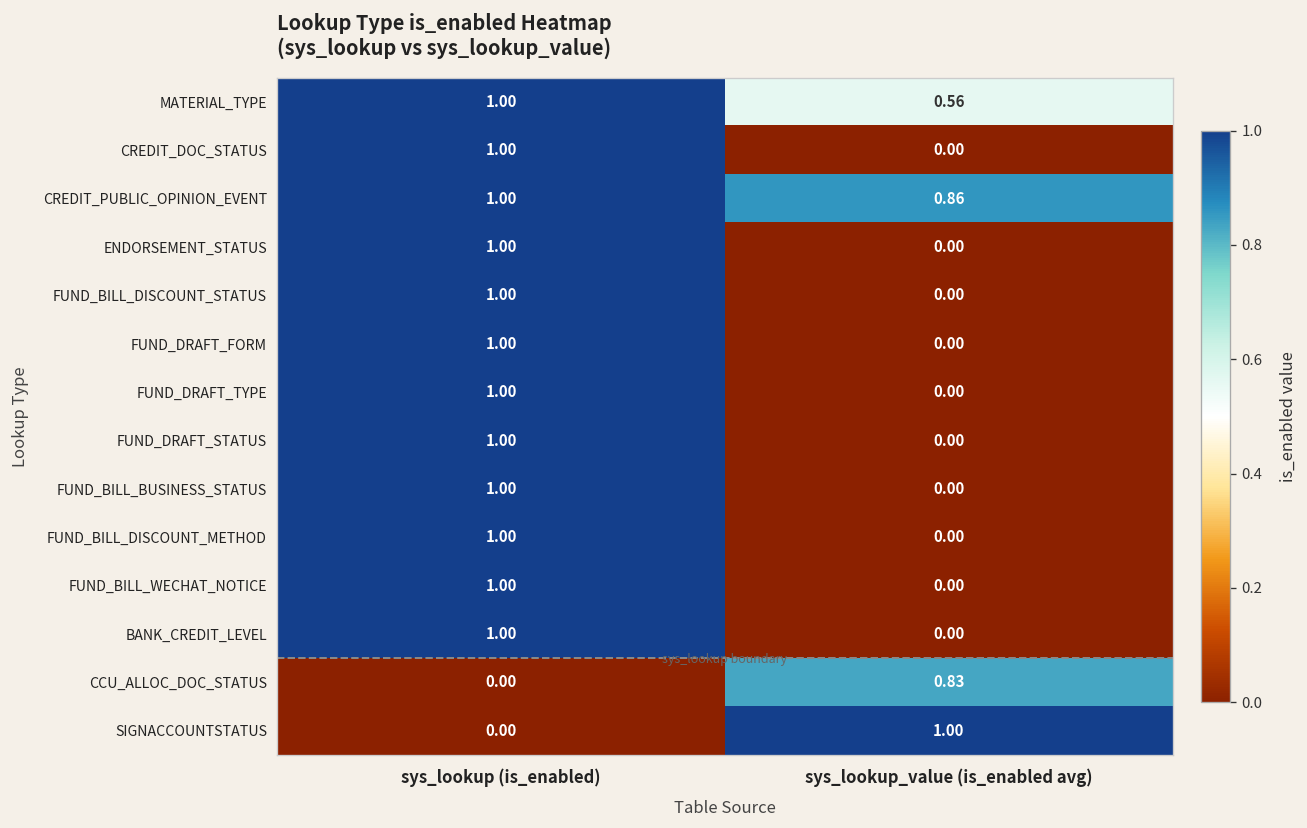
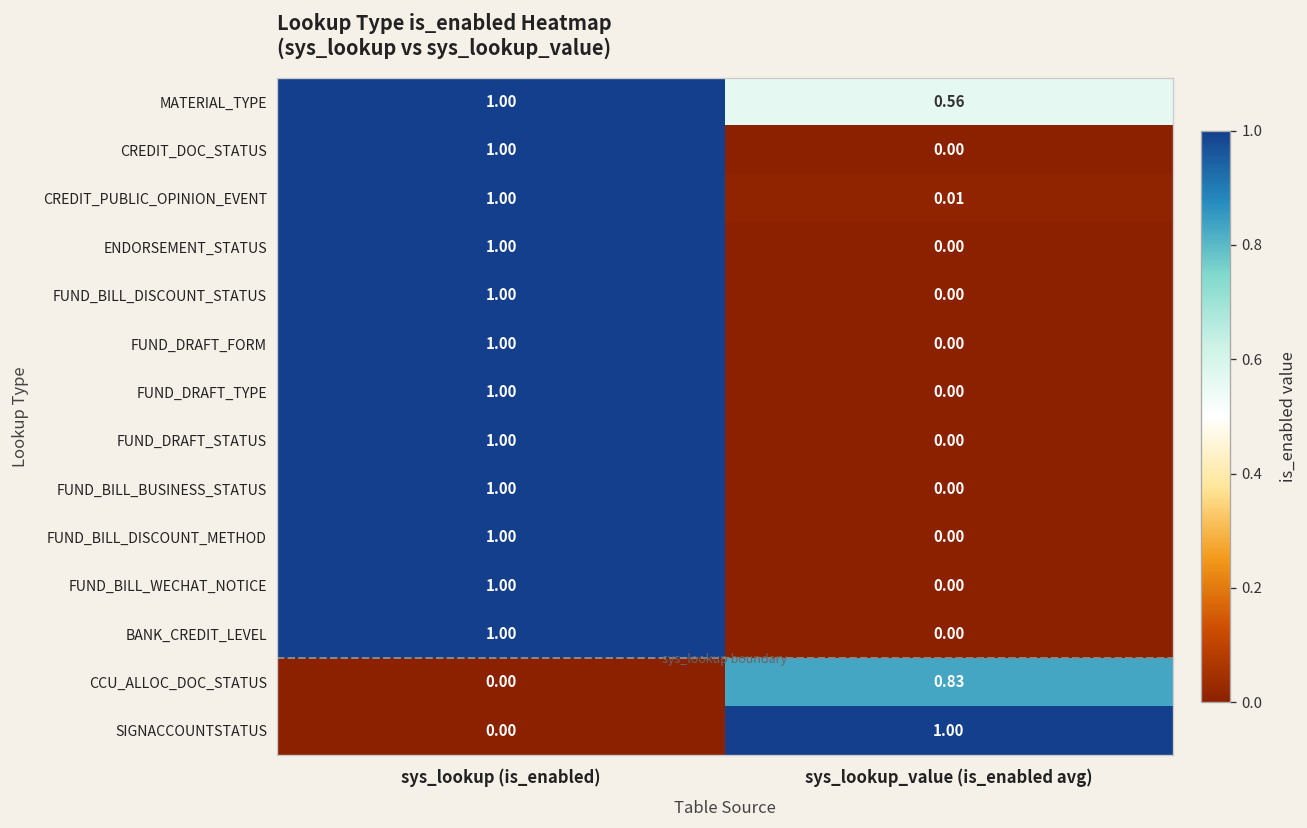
  {
    "MATERIAL_TYPE": {
      "sys_lookup (is_enabled)": 1.00,
      "sys_lookup_value (is_enabled avg)": 0.56
    },
    "CREDIT_DOC_STATUS": {
      "sys_lookup (is_enabled)": 1.00,
      "sys_lookup_value (is_enabled avg)": 0.00
    },
    "CREDIT_PUBLIC_OPINION_EVENT": {
      "sys_lookup (is_enabled)": 1.00,
-     "sys_lookup_value (is_enabled avg)": 0.86
+     "sys_lookup_value (is_enabled avg)": 0.01
    },
    "ENDORSEMENT_STATUS": {
      "sys_lookup (is_enabled)": 1.00,
      "sys_lookup_value (is_enabled avg)": 0.00
    },
    "FUND_BILL_DISCOUNT_STATUS": {
      "sys_lookup (is_enabled)": 1.00,
      "sys_lookup_value (is_enabled avg)": 0.00
    },
    "FUND_DRAFT_FORM": {
      "sys_lookup (is_enabled)": 1.00,
      "sys_lookup_value (is_enabled avg)": 0.00
    },
    "FUND_DRAFT_TYPE": {
      "sys_lookup (is_enabled)": 1.00,
      "sys_lookup_value (is_enabled avg)": 0.00
    },
    "FUND_DRAFT_STATUS": {
      "sys_lookup (is_enabled)": 1.00,
      "sys_lookup_value (is_enabled avg)": 0.00
    },
    "FUND_BILL_BUSINESS_STATUS": {
      "sys_lookup (is_enabled)": 1.00,
      "sys_lookup_value (is_enabled avg)": 0.00
    },
    "FUND_BILL_DISCOUNT_METHOD": {
      "sys_lookup (is_enabled)": 1.00,
      "sys_lookup_value (is_enabled avg)": 0.00
    },
    "FUND_BILL_WECHAT_NOTICE": {
      "sys_lookup (is_enabled)": 1.00,
      "sys_lookup_value (is_enabled avg)": 0.00
    },
    "BANK_CREDIT_LEVEL": {
      "sys_lookup (is_enabled)": 1.00,
      "sys_lookup_value (is_enabled avg)": 0.00
    },
    "SIGNACCOUNTSTATUS": {
      "sys_lookup (is_enabled)": 0.00,
      "sys_lookup_value (is_enabled avg)": 1.00
    }
  }
